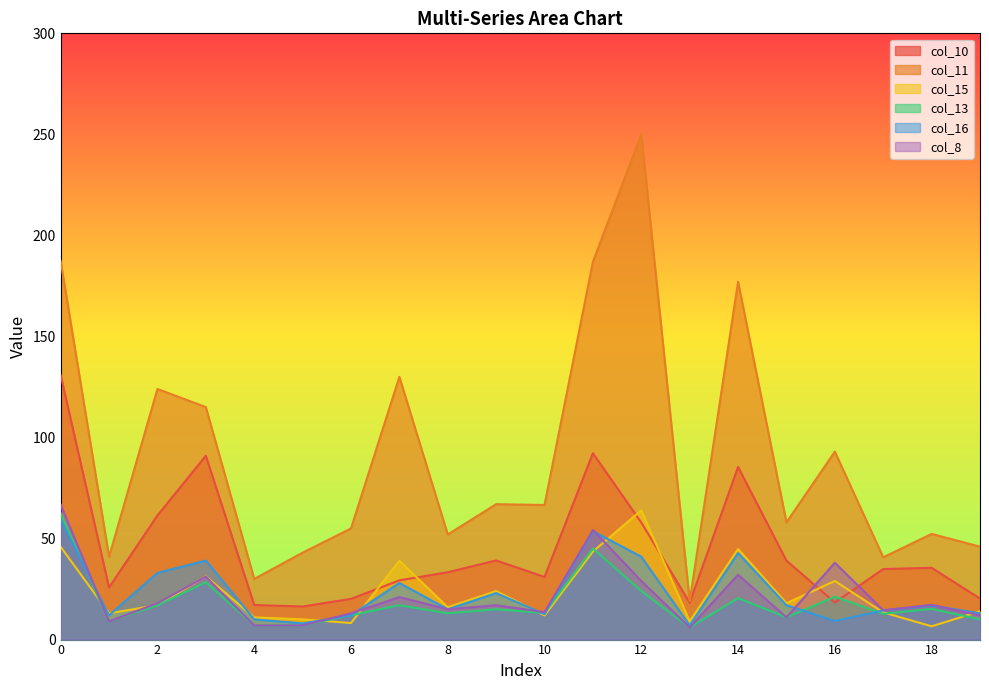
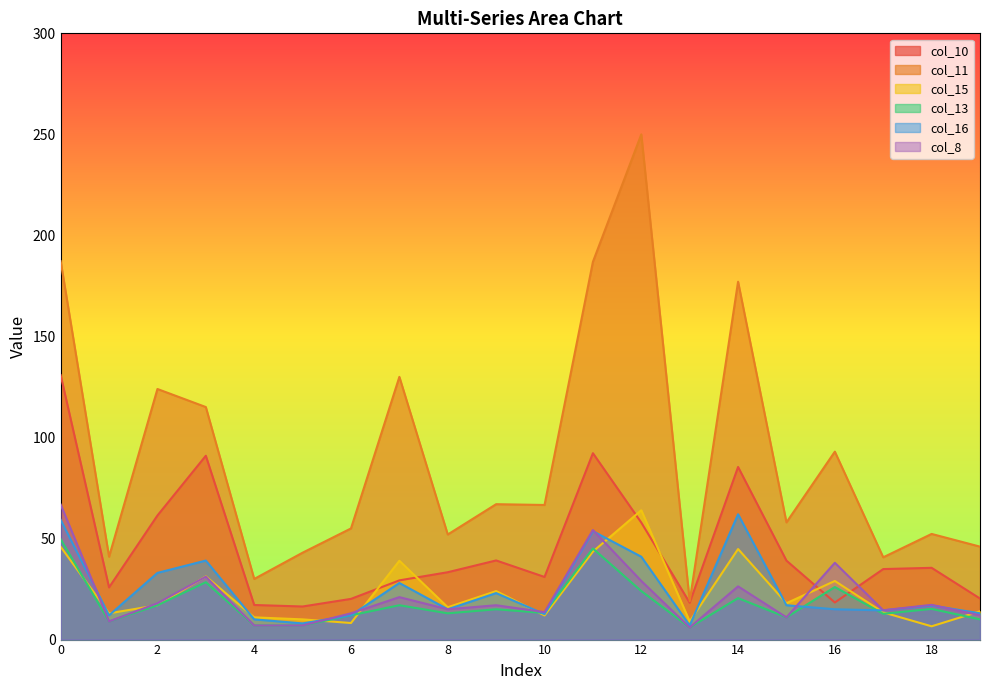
  {
    "col_15": {
      "0": 46,
      "6": 8,
      "12": 64,
      "14": 45,
      "16": 29,
      "18": 7
    },
    "col_13": {
-     "0": 62,
+     "0": 50,
      "8": 13,
      "12": 24,
      "14": 21,
-     "16": 21,
+     "16": 26,
      "18": 15
    },
    "col_16": {
      "0": 59,
      "2": 33,
      "12": 41,
-     "14": 43,
-     "16": 9
+     "14": 62,
+     "16": 15
    },
    "col_8": {
      "0": 67,
      "12": 29,
-     "14": 32,
+     "14": 26,
      "16": 38
    }
  }
